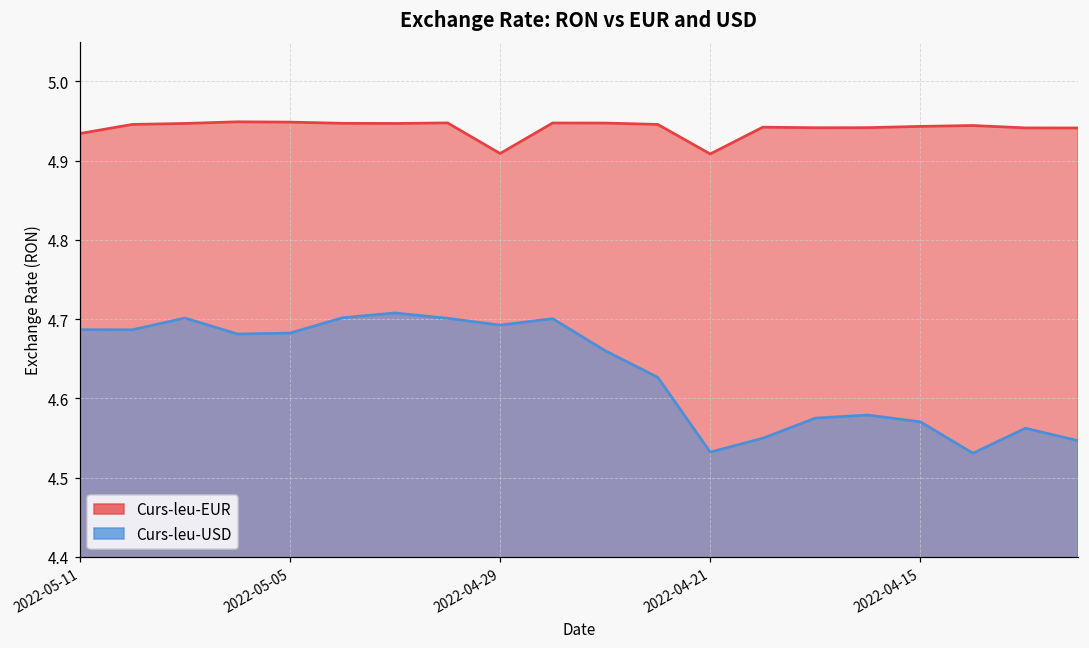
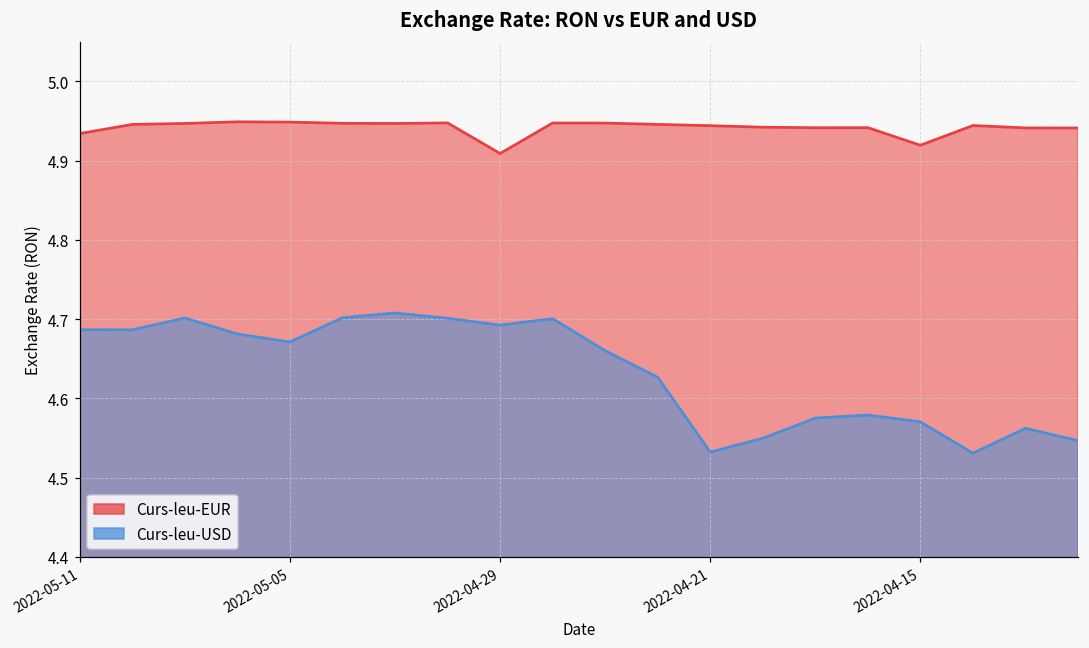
  {
    "Curs-leu-EUR": {
      "2022-05-11": 4.93,
      "2022-05-05": 4.95,
      "2022-04-29": 4.91,
-     "2022-04-21": 4.91,
-     "2022-04-15": 4.94
+     "2022-04-21": 4.94,
+     "2022-04-15": 4.92
    },
    "Curs-leu-USD": {
      "2022-05-11": 4.69,
-     "2022-05-05": 4.68,
+     "2022-05-05": 4.67,
      "2022-04-29": 4.69,
      "2022-04-21": 4.53,
      "2022-04-15": 4.57
    }
  }
